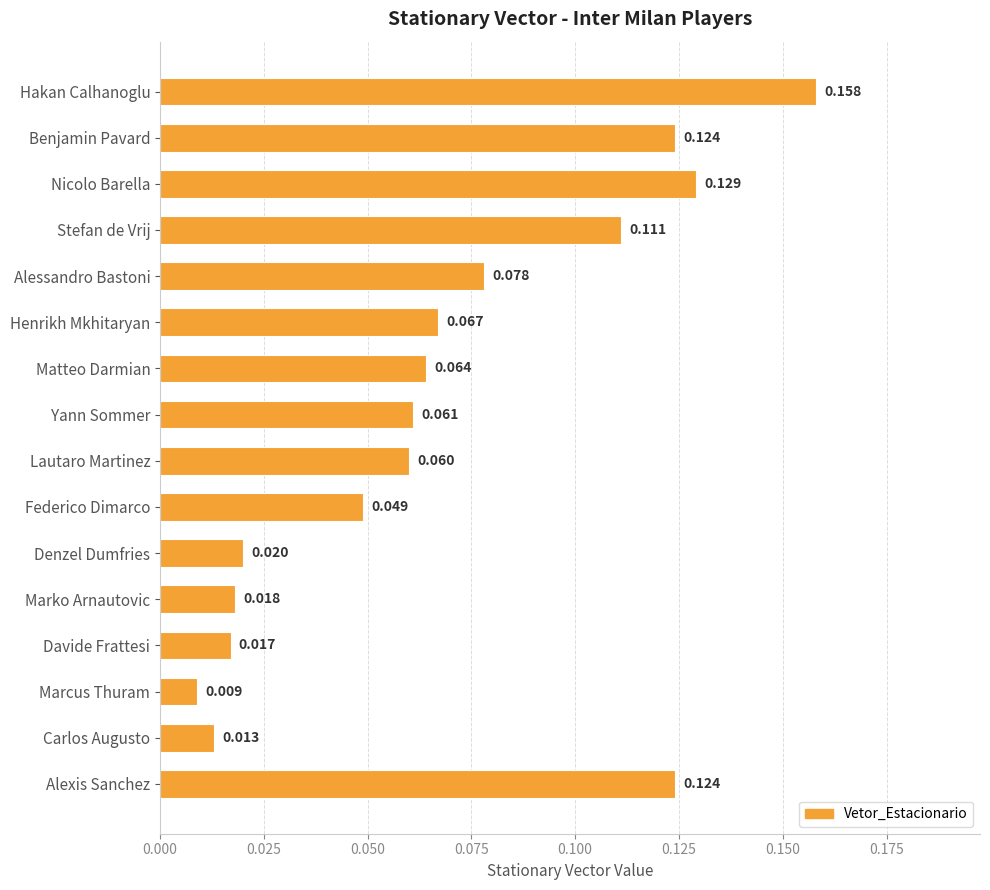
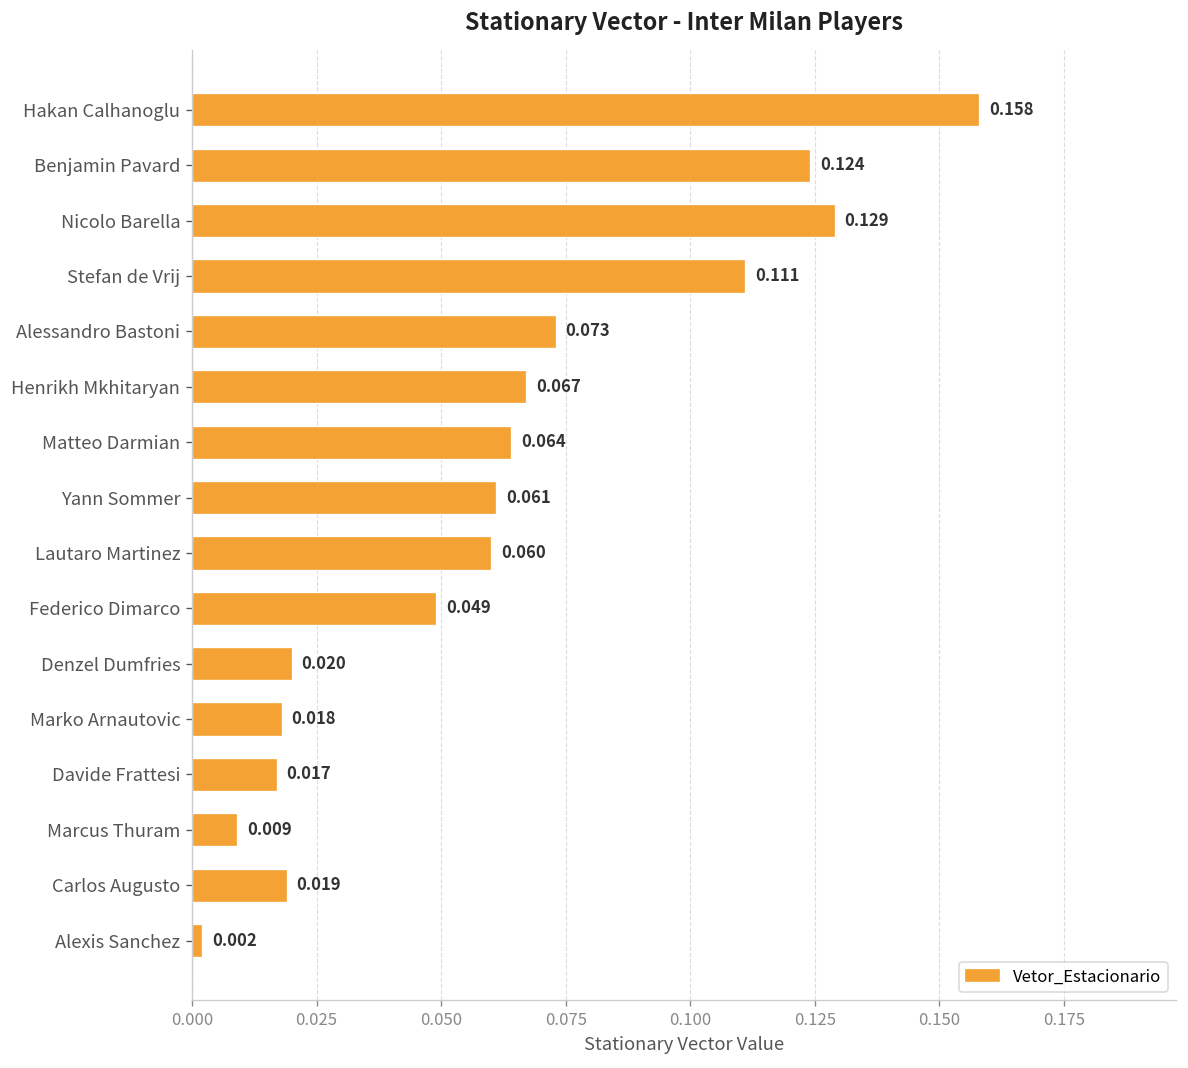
  {
    "Hakan Calhanoglu": 0.158,
    "Benjamin Pavard": 0.124,
    "Nicolo Barella": 0.129,
    "Stefan de Vrij": 0.111,
-   "Alessandro Bastoni": 0.078,
+   "Alessandro Bastoni": 0.073,
    "Henrikh Mkhitaryan": 0.067,
    "Matteo Darmian": 0.064,
    "Yann Sommer": 0.061,
    "Lautaro Martinez": 0.060,
    "Federico Dimarco": 0.049,
    "Denzel Dumfries": 0.020,
    "Marko Arnautovic": 0.018,
    "Davide Frattesi": 0.017,
    "Marcus Thuram": 0.009,
-   "Carlos Augusto": 0.013,
-   "Alexis Sanchez": 0.124
+   "Carlos Augusto": 0.019,
+   "Alexis Sanchez": 0.002
  }
